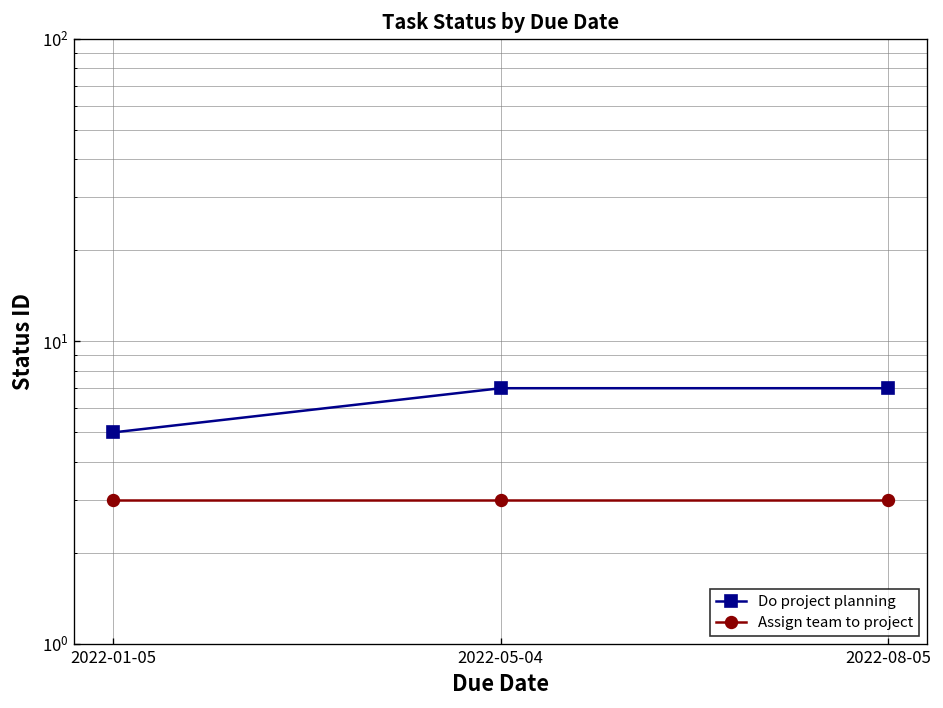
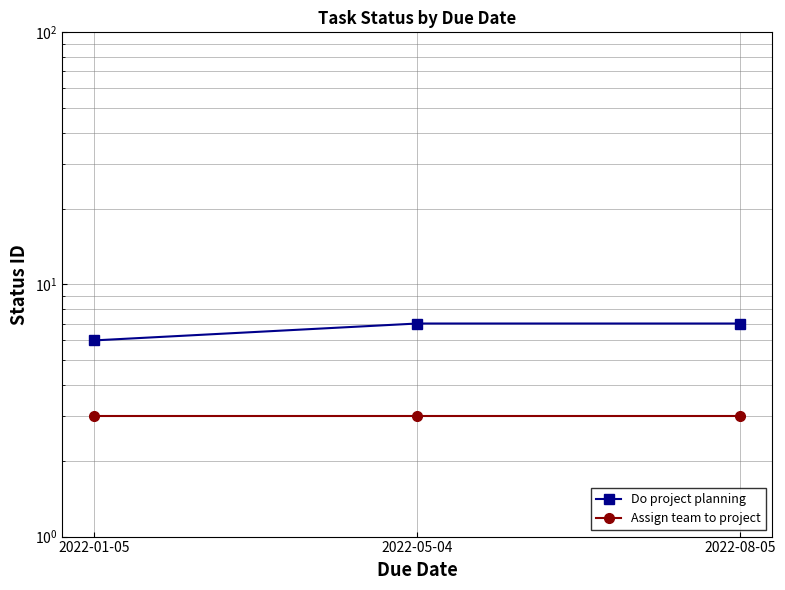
  {
    "Do project planning": {
-     "2022-01-05": 5,
+     "2022-01-05": 6,
      "2022-05-04": 7,
      "2022-08-05": 7
    },
    "Assign team to project": {
      "2022-01-05": 3,
      "2022-05-04": 3,
      "2022-08-05": 3
    }
  }
